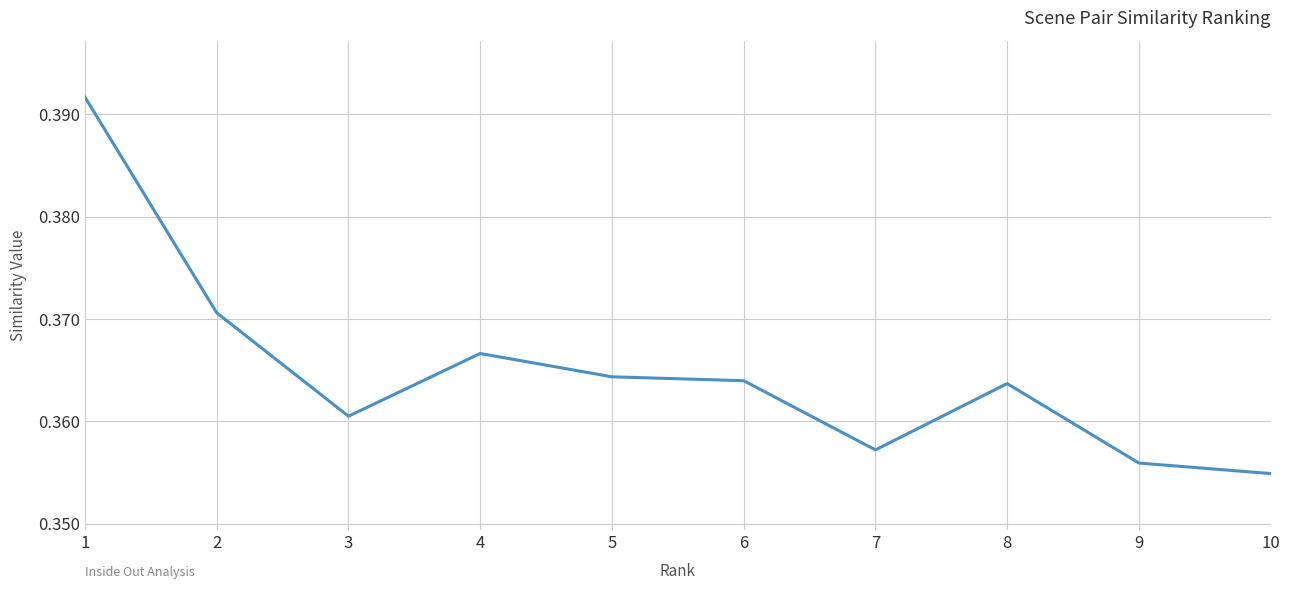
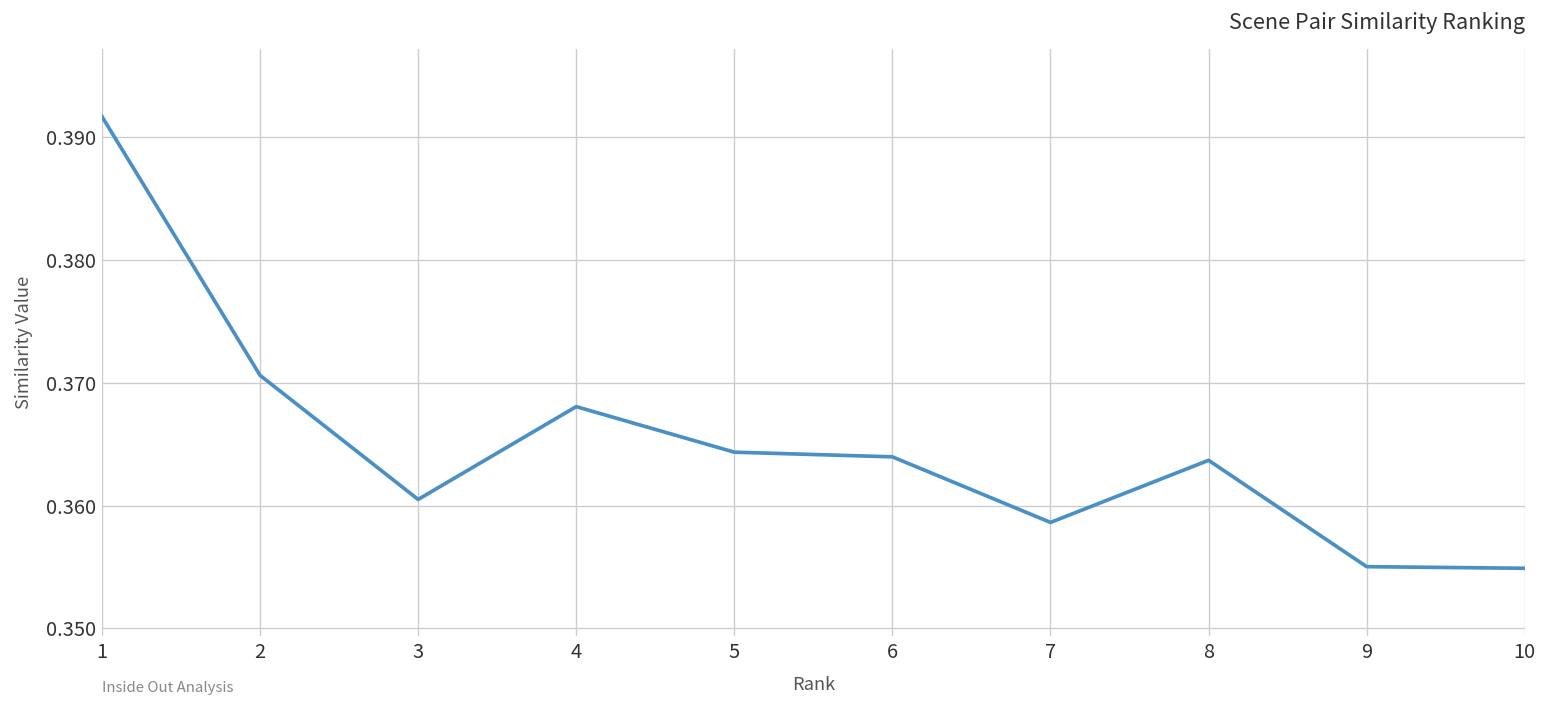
  {
    "1": 0.3917,
    "2": 0.3706,
    "3": 0.3605,
-   "4": 0.3666,
+   "4": 0.3681,
    "5": 0.3644,
    "6": 0.3640,
-   "7": 0.3572,
+   "7": 0.3586,
    "8": 0.3637,
-   "9": 0.3559,
+   "9": 0.3550,
    "10": 0.3549
  }
